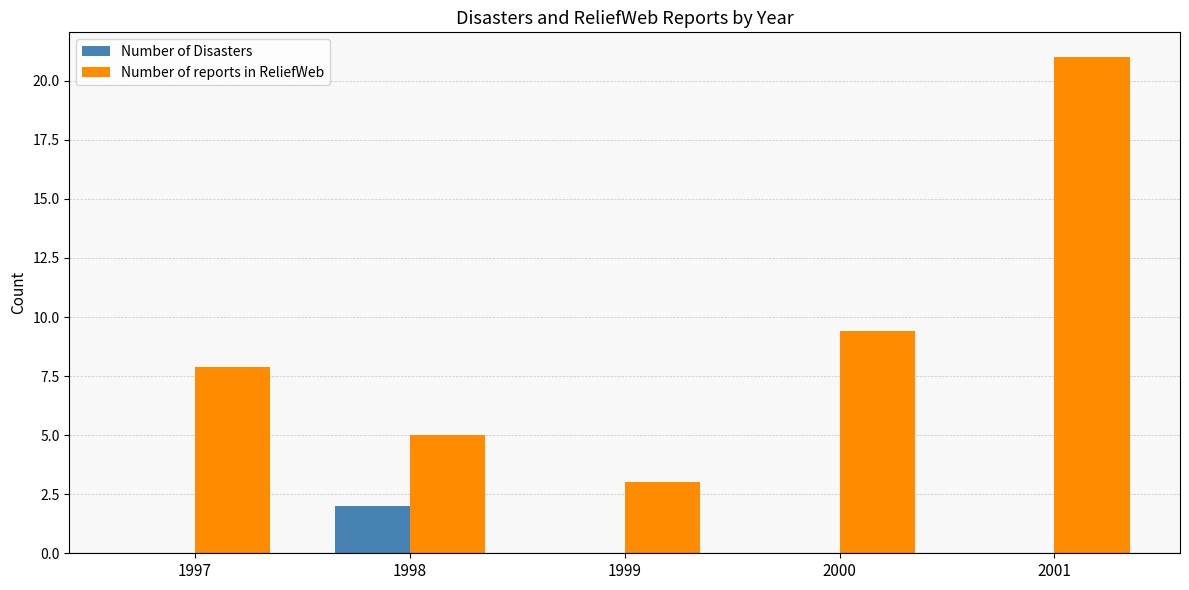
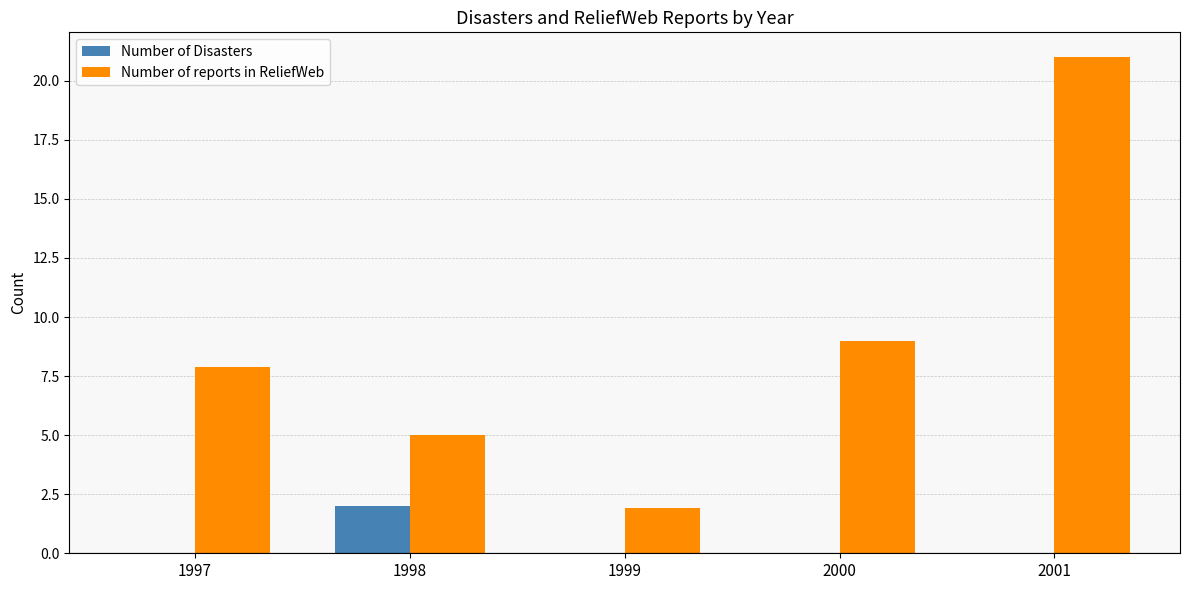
  {
    "Number of Disasters": {
      "1997": 0.0,
      "1998": 2.0,
      "1999": 0.0,
      "2000": 0.0,
      "2001": 0.0
    },
    "Number of reports in ReliefWeb": {
      "1997": 7.9,
      "1998": 5.0,
-     "1999": 3.0,
-     "2000": 9.4,
+     "1999": 1.9,
+     "2000": 9.0,
      "2001": 21.0
    }
  }
